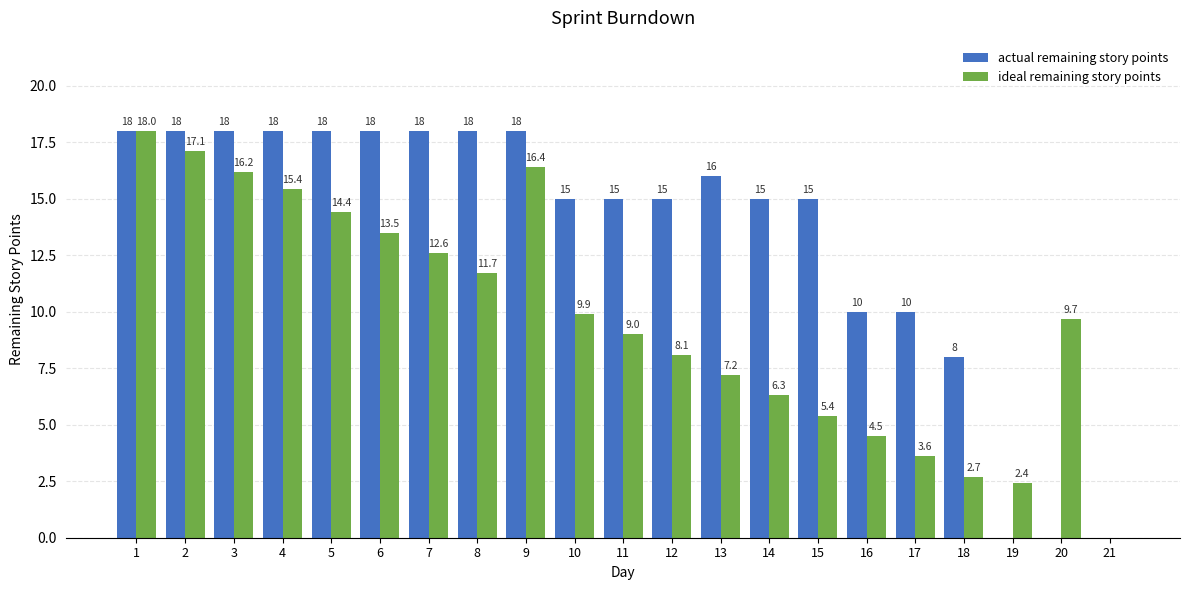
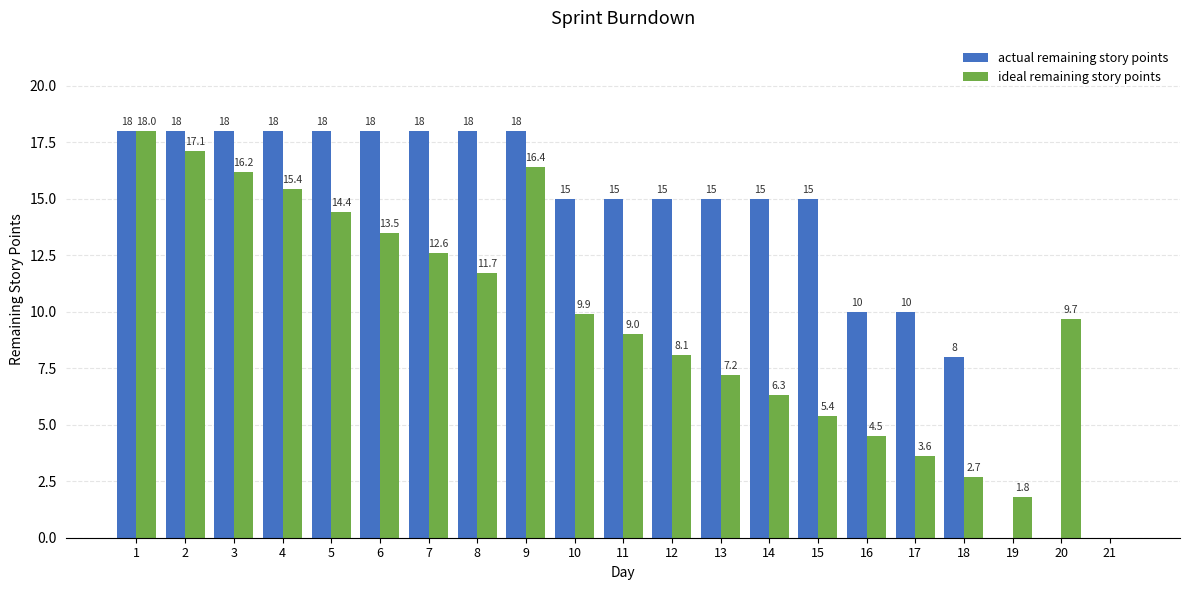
  {
    "actual remaining story points": {
      "1": 18,
      "2": 18,
      "3": 18,
      "4": 18,
      "5": 18,
      "6": 18,
      "7": 18,
      "8": 18,
      "9": 18,
      "10": 15,
      "11": 15,
      "12": 15,
-     "13": 16,
+     "13": 15,
      "14": 15,
      "15": 15,
      "16": 10,
      "17": 10,
      "18": 8
    },
    "ideal remaining story points": {
      "1": 18.0,
      "2": 17.1,
      "3": 16.2,
      "4": 15.4,
      "5": 14.4,
      "6": 13.5,
      "7": 12.6,
      "8": 11.7,
      "9": 16.4,
      "10": 9.9,
      "11": 9.0,
      "12": 8.1,
      "13": 7.2,
      "14": 6.3,
      "15": 5.4,
      "16": 4.5,
      "17": 3.6,
      "18": 2.7,
-     "19": 2.4,
+     "19": 1.8,
      "20": 9.7
    }
  }
